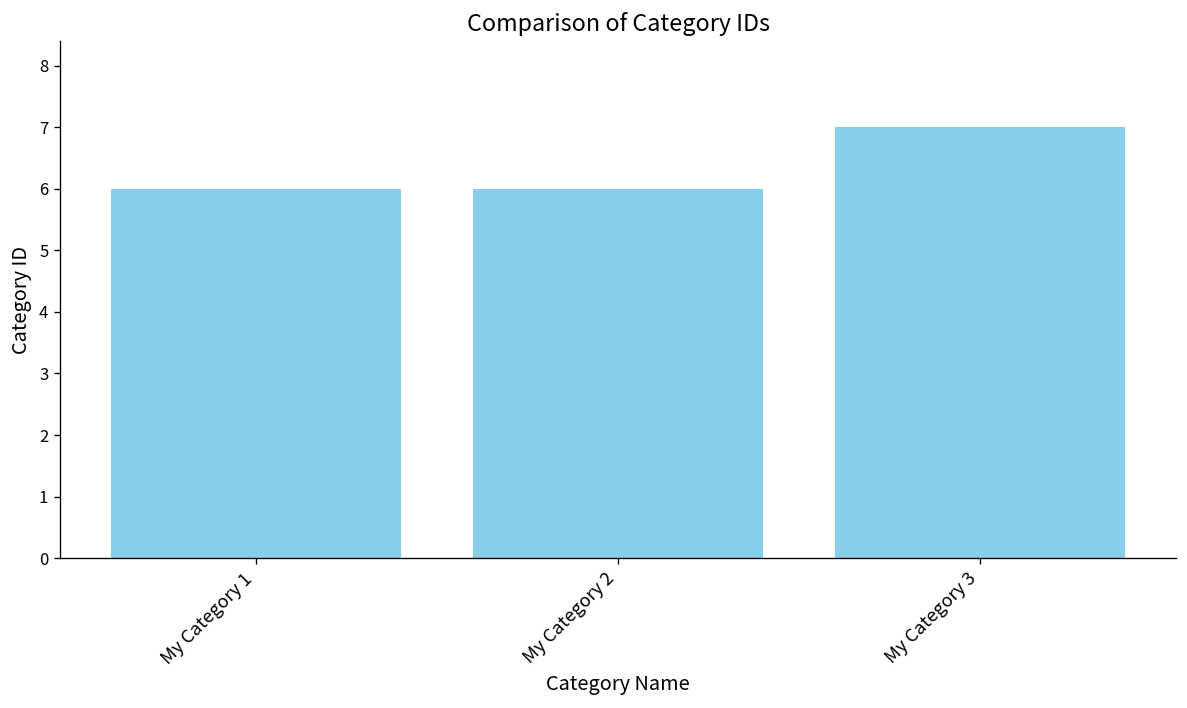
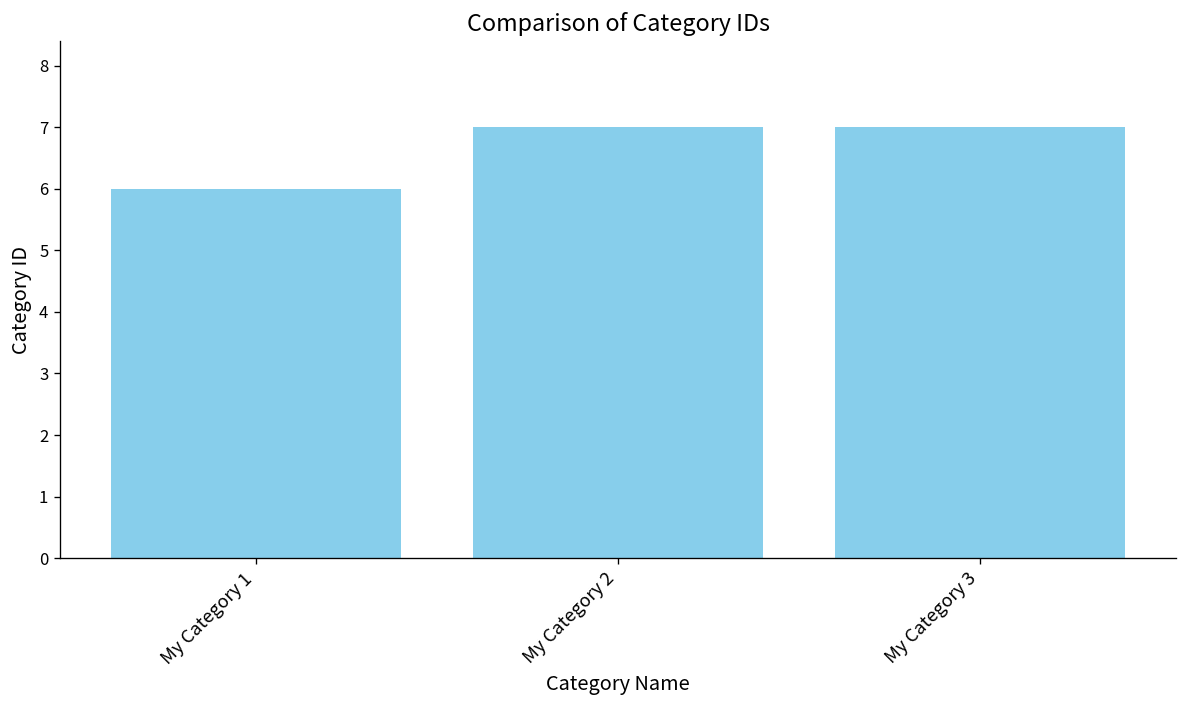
  {
    "My Category 1": 6,
-   "My Category 2": 6,
+   "My Category 2": 7,
    "My Category 3": 7
  }
